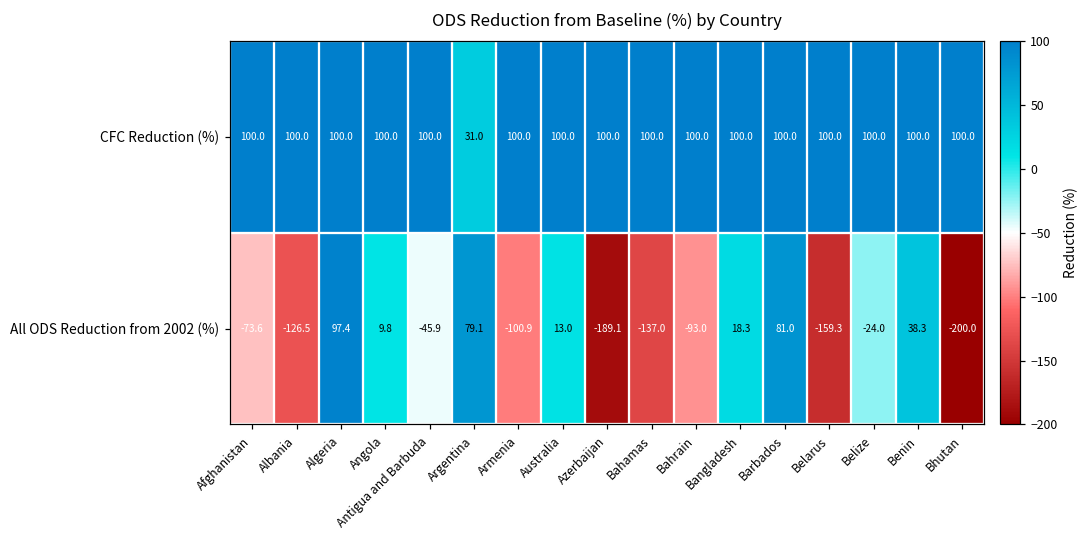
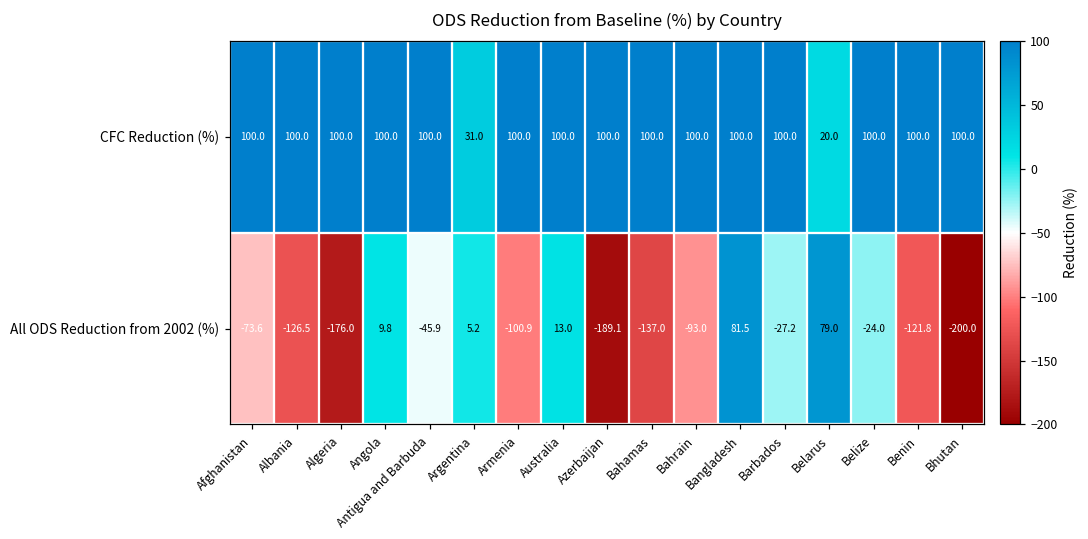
  {
    "CFC Reduction (%)": {
      "Afghanistan": 100.0,
      "Albania": 100.0,
      "Algeria": 100.0,
      "Angola": 100.0,
      "Antigua and Barbuda": 100.0,
      "Argentina": 31.0,
      "Armenia": 100.0,
      "Australia": 100.0,
      "Azerbaijan": 100.0,
      "Bahamas": 100.0,
      "Bahrain": 100.0,
      "Bangladesh": 100.0,
      "Barbados": 100.0,
-     "Belarus": 100.0,
+     "Belarus": 20.0,
      "Belize": 100.0,
      "Benin": 100.0,
      "Bhutan": 100.0
    },
    "All ODS Reduction from 2002 (%)": {
      "Afghanistan": -73.6,
      "Albania": -126.5,
-     "Algeria": 97.4,
+     "Algeria": -176.0,
      "Angola": 9.8,
      "Antigua and Barbuda": -45.9,
-     "Argentina": 79.1,
+     "Argentina": 5.2,
      "Armenia": -100.9,
      "Australia": 13.0,
      "Azerbaijan": -189.1,
      "Bahamas": -137.0,
      "Bahrain": -93.0,
-     "Bangladesh": 18.3,
-     "Barbados": 81.0,
-     "Belarus": -159.3,
+     "Bangladesh": 81.5,
+     "Barbados": -27.2,
+     "Belarus": 79.0,
      "Belize": -24.0,
-     "Benin": 38.3,
+     "Benin": -121.8,
      "Bhutan": -200.0
    }
  }
